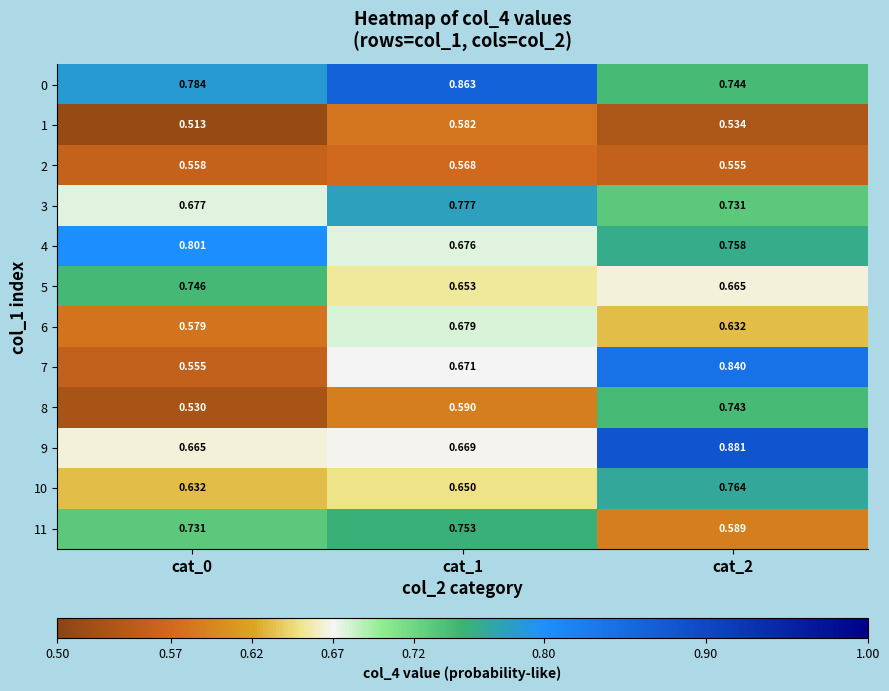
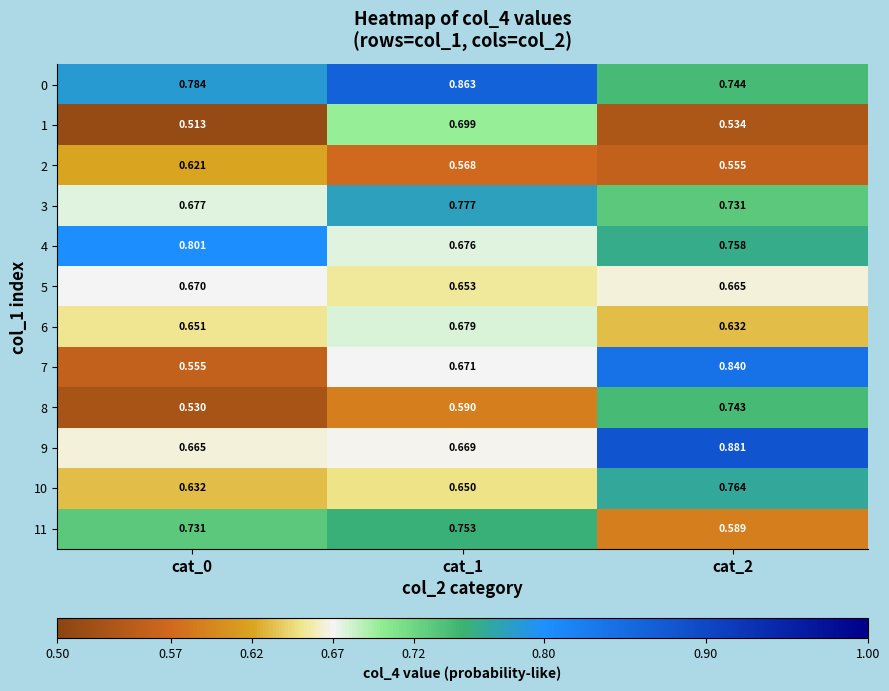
  {
    "0": {
      "cat_0": 0.784,
      "cat_1": 0.863,
      "cat_2": 0.744
    },
    "1": {
      "cat_0": 0.513,
-     "cat_1": 0.582,
+     "cat_1": 0.699,
      "cat_2": 0.534
    },
    "2": {
-     "cat_0": 0.558,
+     "cat_0": 0.621,
      "cat_1": 0.568,
      "cat_2": 0.555
    },
    "3": {
      "cat_0": 0.677,
      "cat_1": 0.777,
      "cat_2": 0.731
    },
    "4": {
      "cat_0": 0.801,
      "cat_1": 0.676,
      "cat_2": 0.758
    },
    "5": {
-     "cat_0": 0.746,
+     "cat_0": 0.670,
      "cat_1": 0.653,
      "cat_2": 0.665
    },
    "6": {
-     "cat_0": 0.579,
+     "cat_0": 0.651,
      "cat_1": 0.679,
      "cat_2": 0.632
    },
    "7": {
      "cat_0": 0.555,
      "cat_1": 0.671,
      "cat_2": 0.840
    },
    "8": {
      "cat_0": 0.530,
      "cat_1": 0.590,
      "cat_2": 0.743
    },
    "9": {
      "cat_0": 0.665,
      "cat_1": 0.669,
      "cat_2": 0.881
    },
    "10": {
      "cat_0": 0.632,
      "cat_1": 0.650,
      "cat_2": 0.764
    },
    "11": {
      "cat_0": 0.731,
      "cat_1": 0.753,
      "cat_2": 0.589
    }
  }
